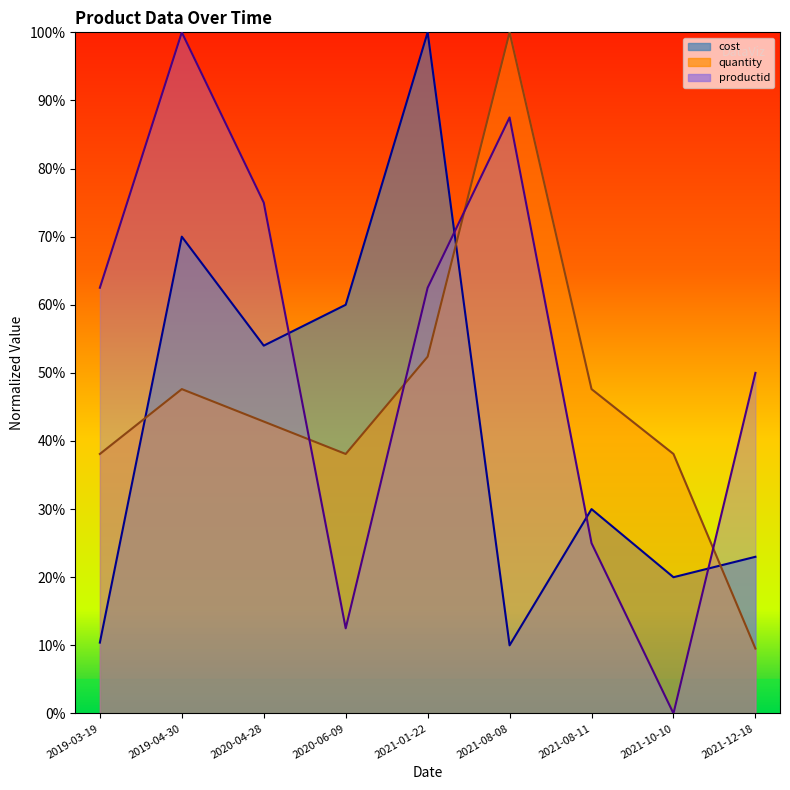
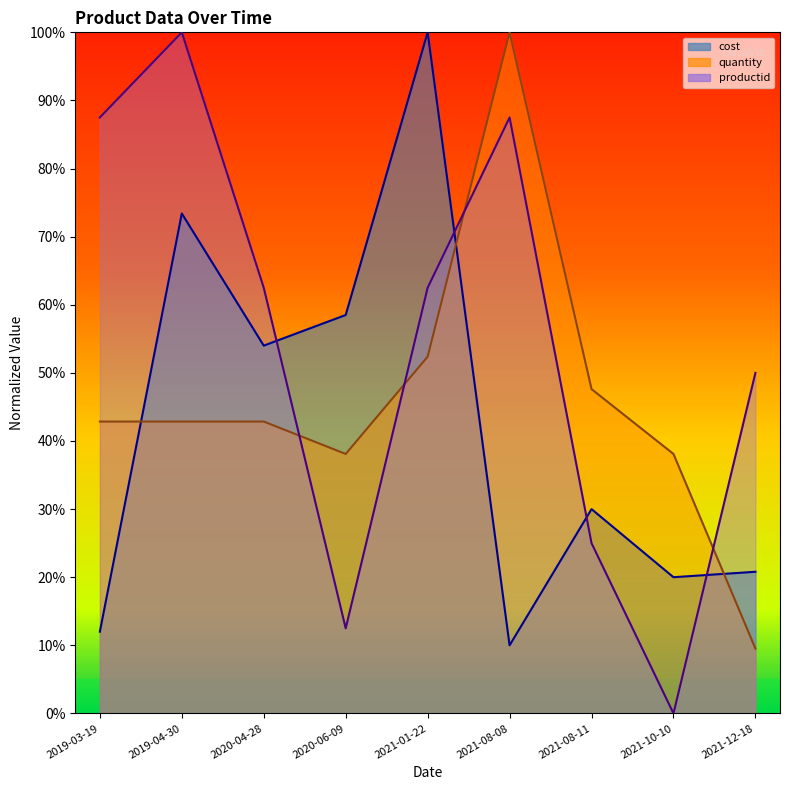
  {
    "cost": {
-     "2019-03-19": "10%",
-     "2019-04-30": "70%",
+     "2019-03-19": "12%",
+     "2019-04-30": "73%",
      "2020-04-28": "54%",
-     "2020-06-09": "60%",
+     "2020-06-09": "59%",
      "2021-01-22": "100%",
      "2021-08-08": "10%",
      "2021-08-11": "30%",
      "2021-10-10": "20%",
-     "2021-12-18": "23%"
+     "2021-12-18": "21%"
    },
    "quantity": {
-     "2019-03-19": "38%",
-     "2019-04-30": "48%",
+     "2019-03-19": "43%",
+     "2019-04-30": "43%",
      "2020-04-28": "43%",
      "2020-06-09": "38%",
      "2021-01-22": "52%",
      "2021-08-08": "100%",
      "2021-08-11": "48%",
      "2021-10-10": "38%",
      "2021-12-18": "10%"
    },
    "productid": {
-     "2019-03-19": "63%",
+     "2019-03-19": "88%",
      "2019-04-30": "100%",
-     "2020-04-28": "75%",
+     "2020-04-28": "63%",
      "2020-06-09": "13%",
      "2021-01-22": "63%",
      "2021-08-08": "88%",
      "2021-08-11": "25%",
      "2021-10-10": "0%",
      "2021-12-18": "50%"
    }
  }
